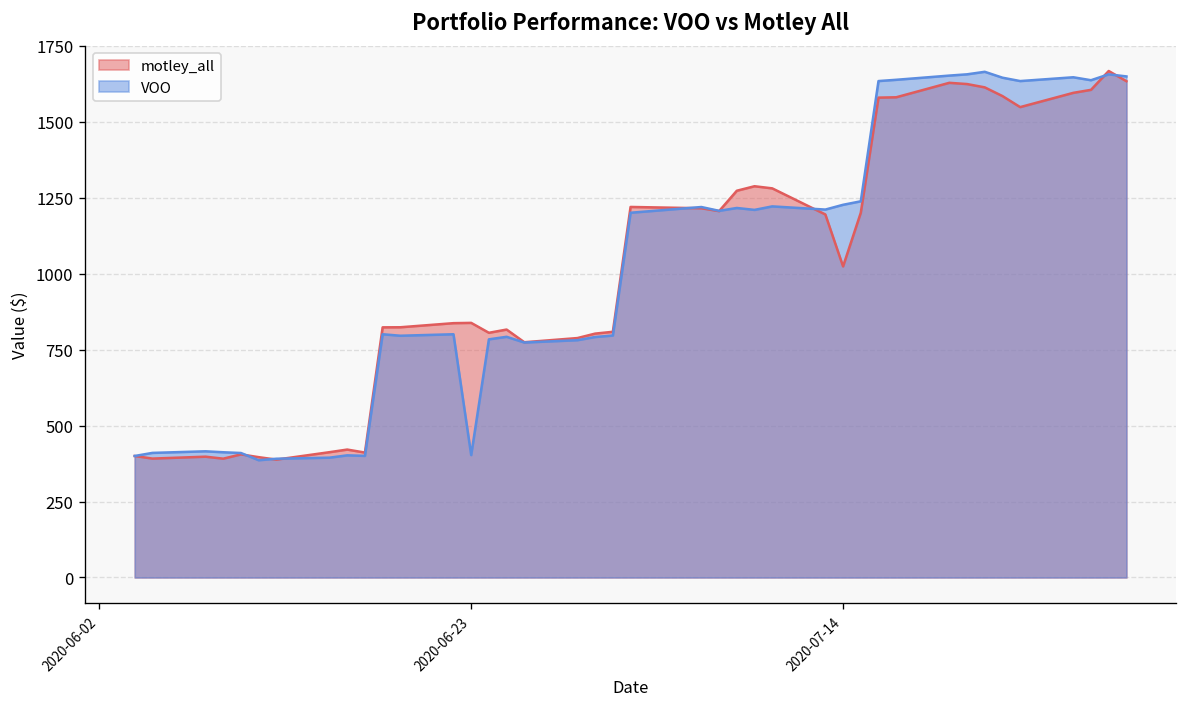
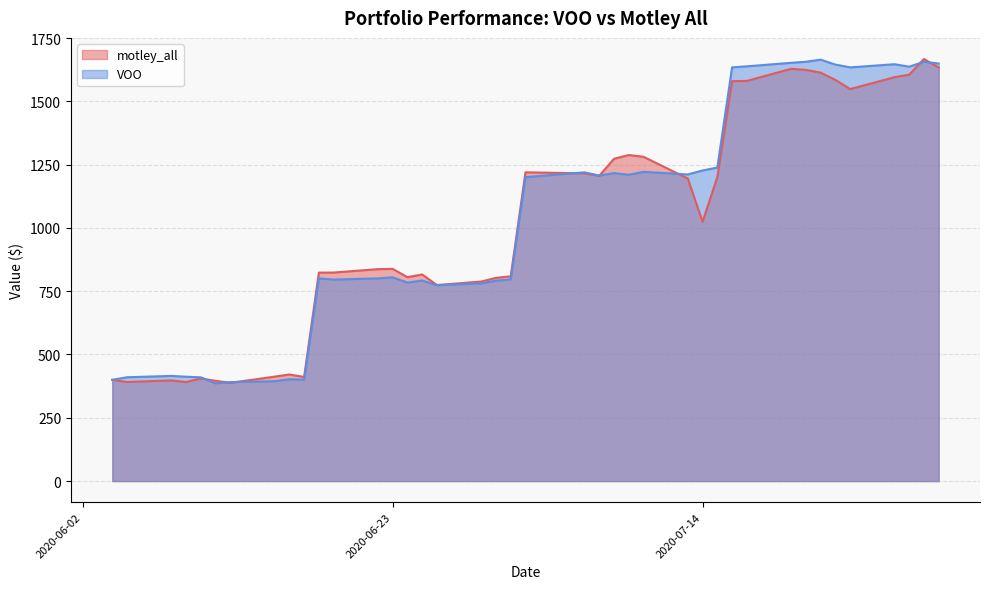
  {
    "motley_all": {
      "2020-06-23": 840,
      "2020-07-14": 1020
    },
    "VOO": {
-     "2020-06-23": 400,
+     "2020-06-23": 800,
      "2020-07-14": 1230
    }
  }
